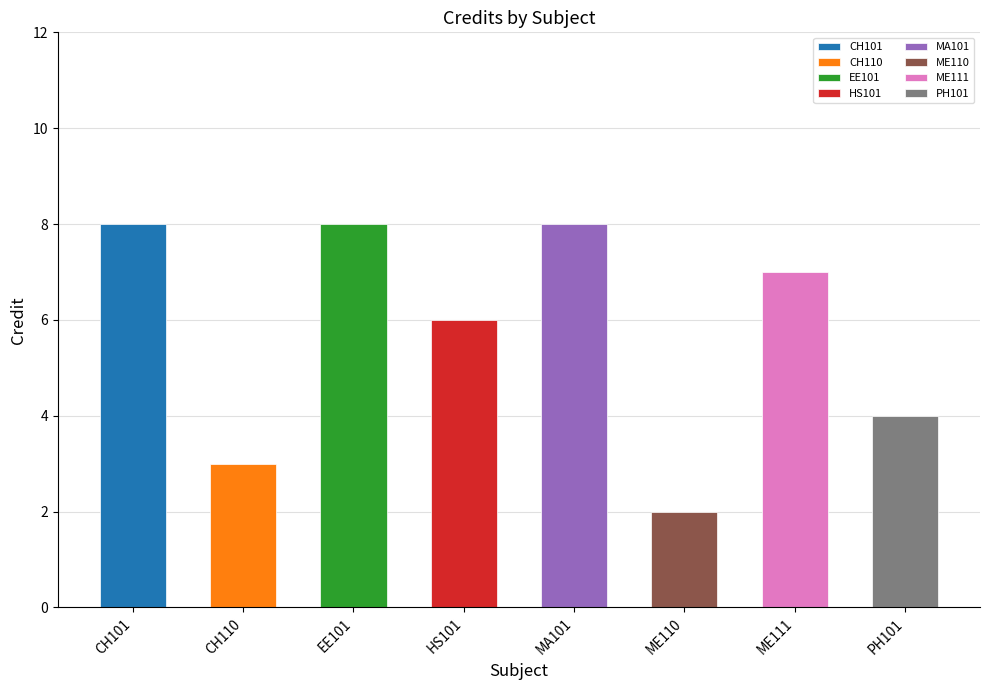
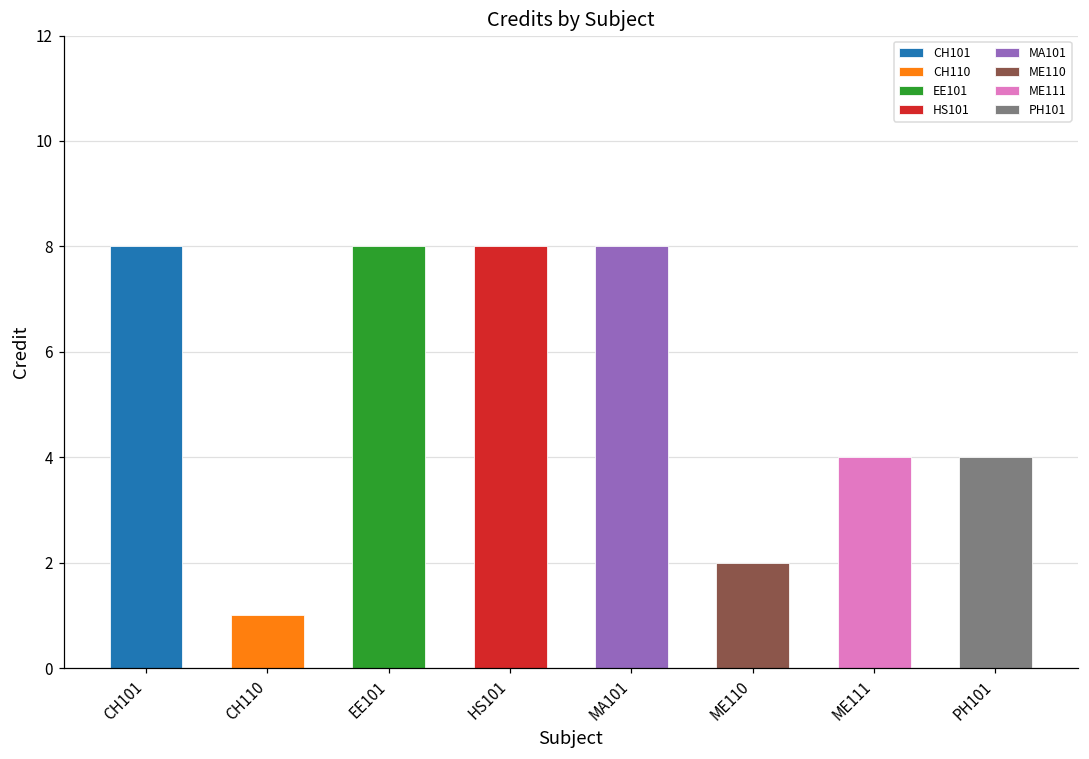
  {
    "CH101": 8,
-   "CH110": 3,
+   "CH110": 1,
    "EE101": 8,
-   "HS101": 6,
+   "HS101": 8,
    "MA101": 8,
    "ME110": 2,
-   "ME111": 7,
+   "ME111": 4,
    "PH101": 4
  }
